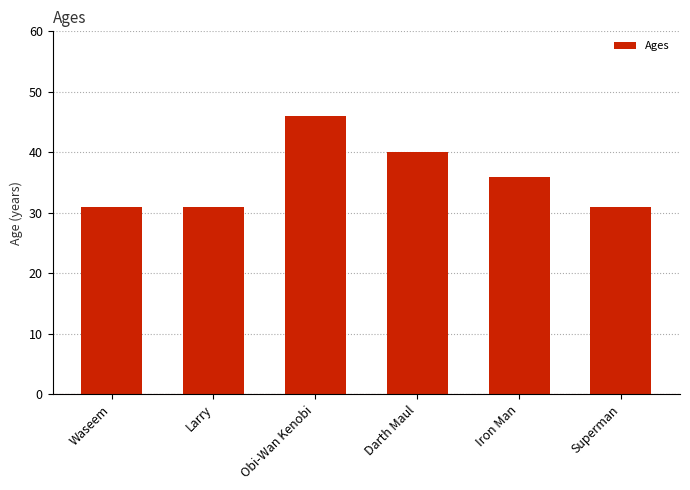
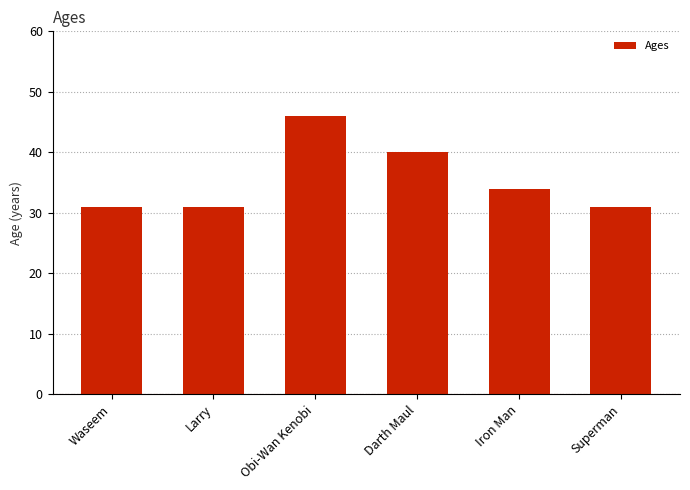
  {
    "Waseem": 31,
    "Larry": 31,
    "Obi-Wan Kenobi": 46,
    "Darth Maul": 40,
-   "Iron Man": 36,
+   "Iron Man": 34,
    "Superman": 31
  }
